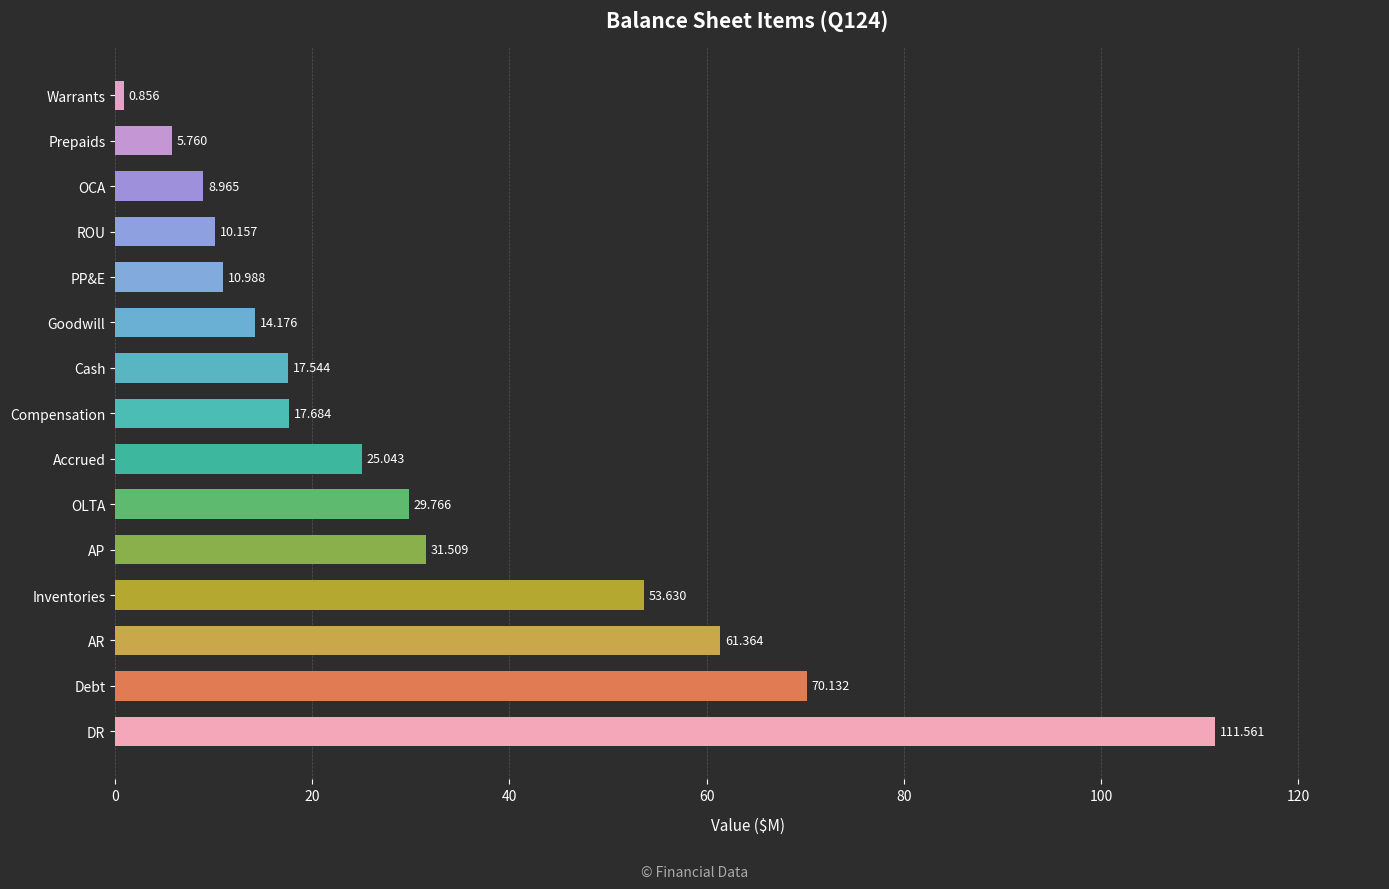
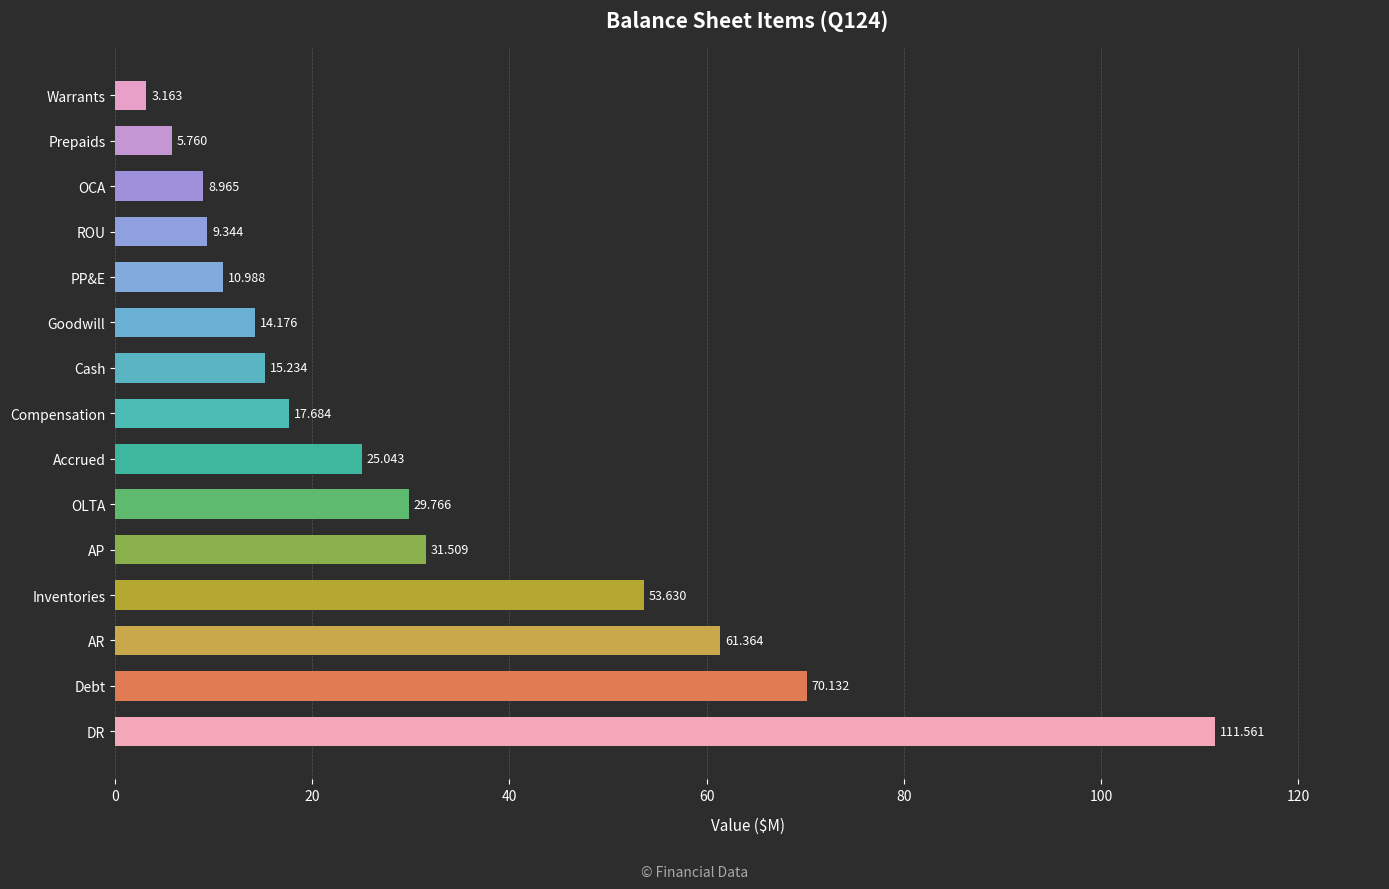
  {
-   "Warrants": 0.856,
+   "Warrants": 3.163,
    "Prepaids": 5.760,
    "OCA": 8.965,
-   "ROU": 10.157,
+   "ROU": 9.344,
    "PP&E": 10.988,
    "Goodwill": 14.176,
-   "Cash": 17.544,
+   "Cash": 15.234,
    "Compensation": 17.684,
    "Accrued": 25.043,
    "OLTA": 29.766,
    "AP": 31.509,
    "Inventories": 53.630,
    "AR": 61.364,
    "Debt": 70.132,
    "DR": 111.561
  }
